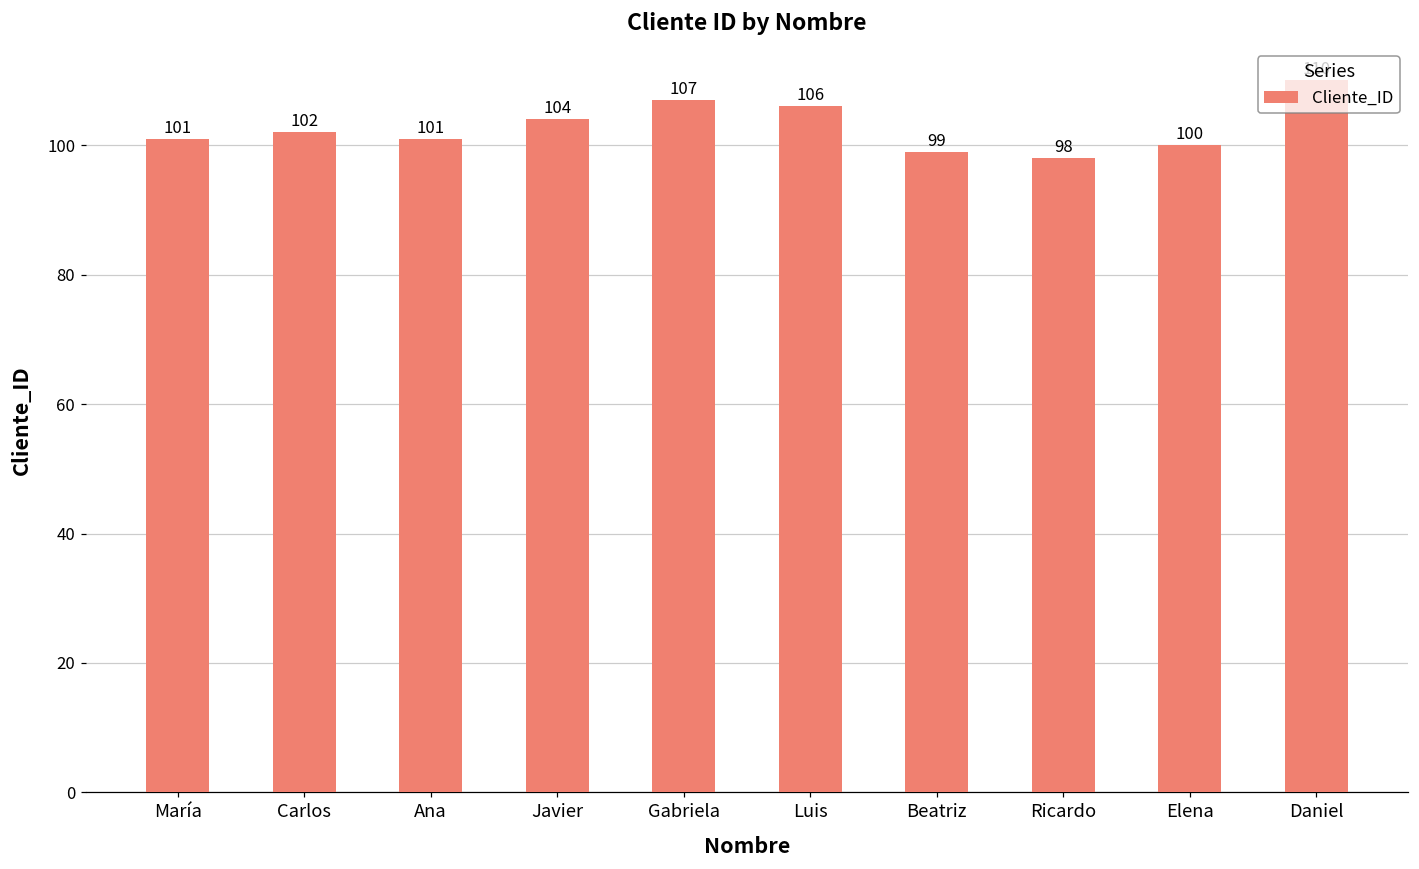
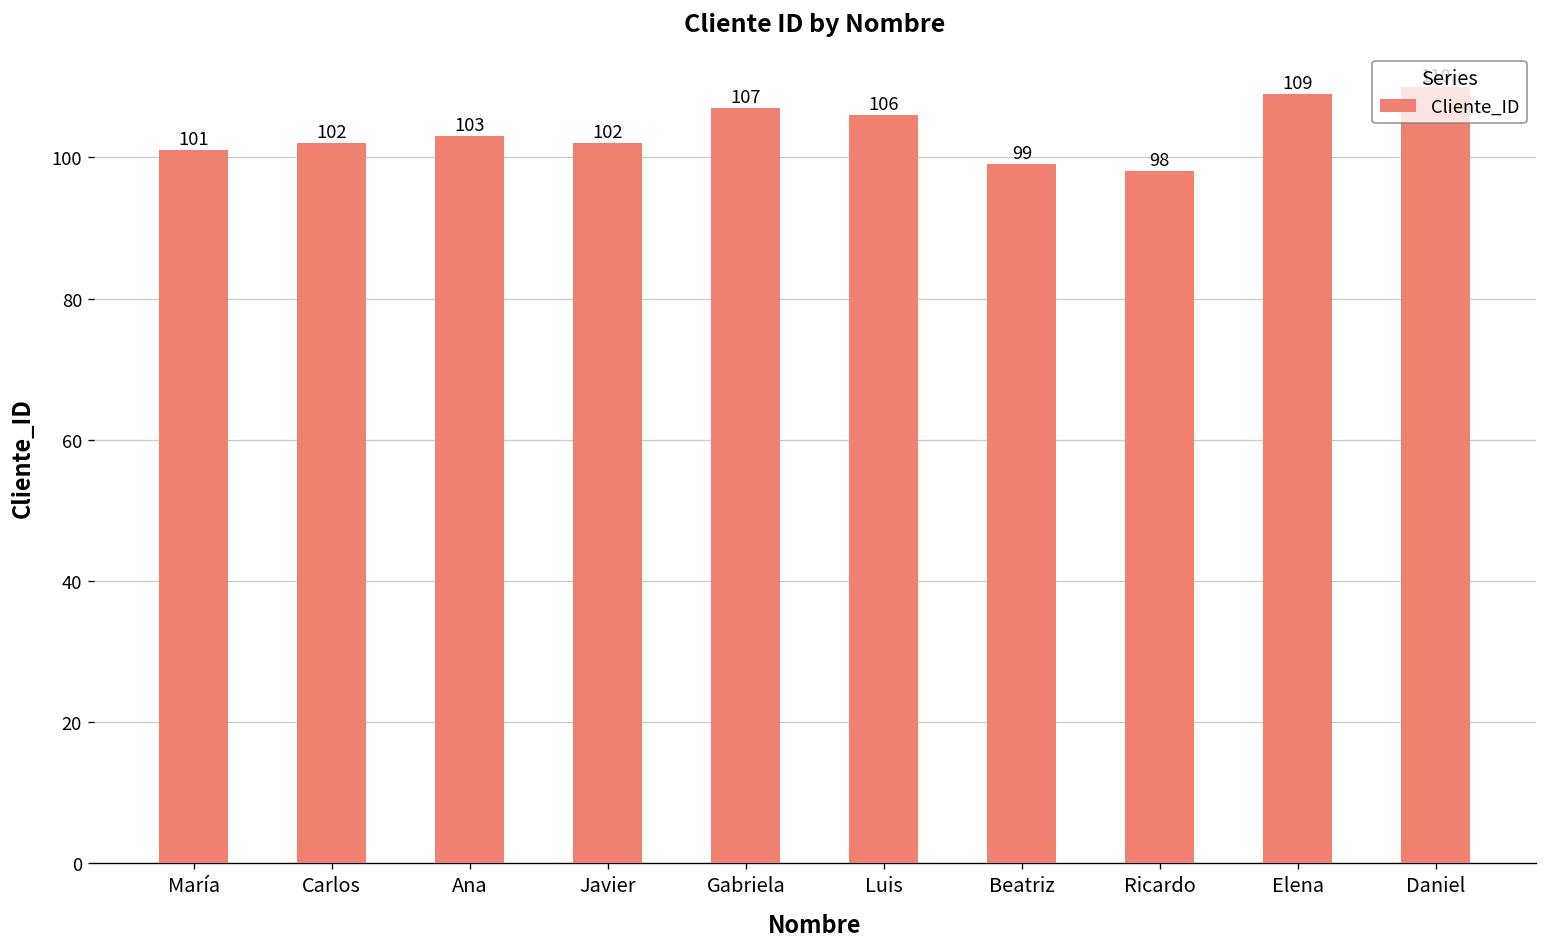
  {
    "María": 101,
    "Carlos": 102,
-   "Ana": 101,
-   "Javier": 104,
+   "Ana": 103,
+   "Javier": 102,
    "Gabriela": 107,
    "Luis": 106,
    "Beatriz": 99,
    "Ricardo": 98,
-   "Elena": 100
+   "Elena": 109
  }
